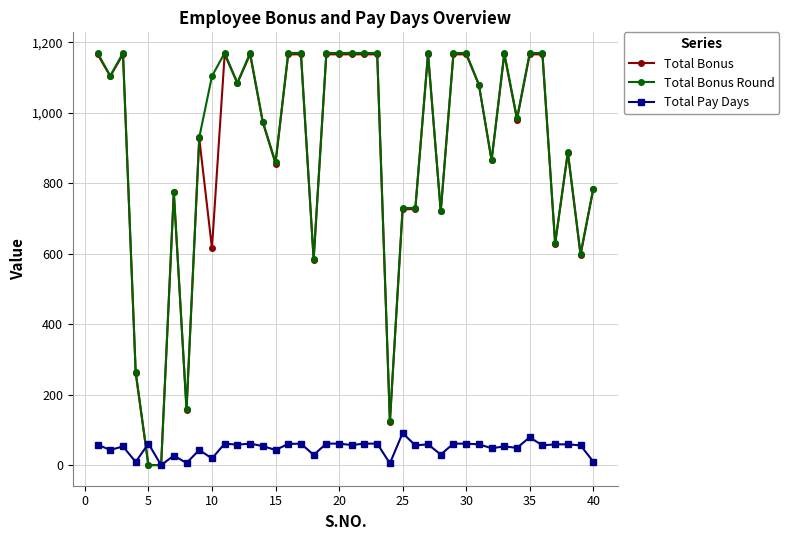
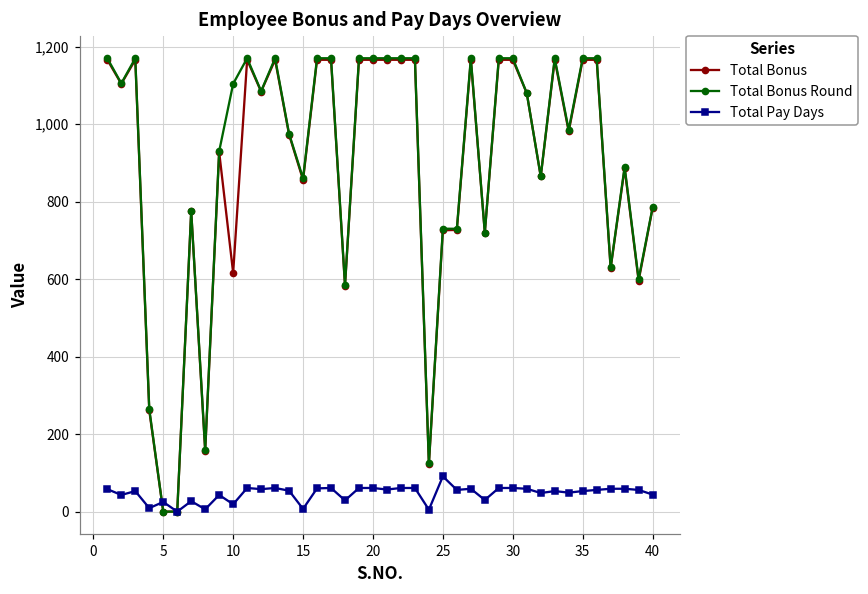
  {
    "Total Bonus": {
      "10": "620"
    },
    "Total Bonus Round": {
      "10": "1,100"
    },
    "Total Pay Days": {
-     "5": "60",
+     "5": "30",
      "10": "20",
-     "15": "40",
+     "15": "10",
      "20": "60",
      "25": "90",
      "30": "60",
-     "35": "80",
-     "40": "10"
+     "35": "50",
+     "40": "40"
    }
  }
